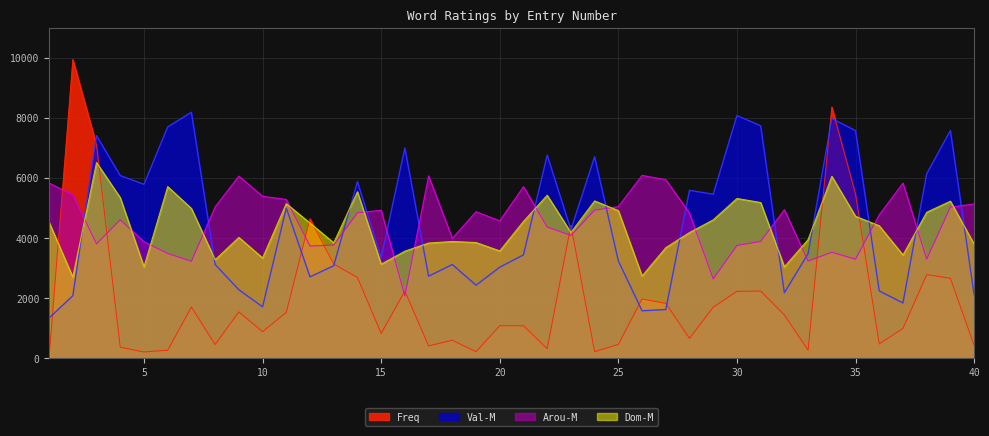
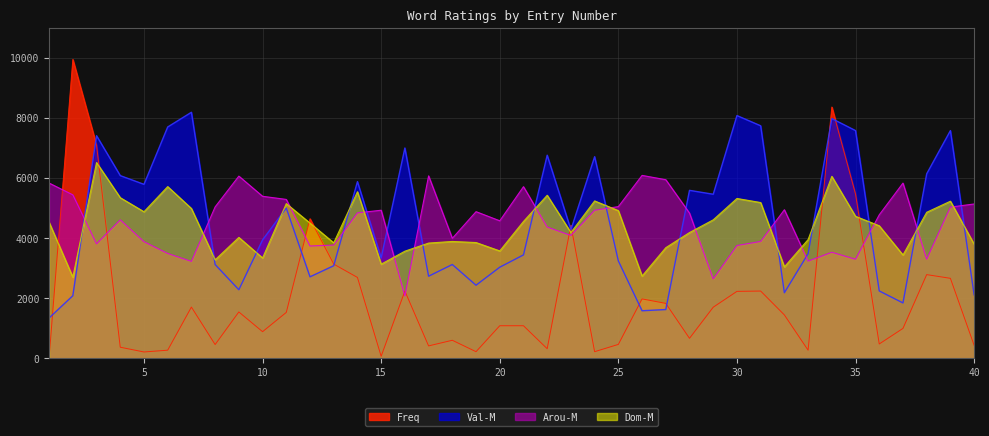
  {
    "Freq": {
      "5": 200,
      "10": 900,
-     "15": 800,
+     "15": 100,
      "20": 1100,
      "25": 500,
      "30": 2200,
      "35": 5500,
      "40": 400
    },
    "Val-M": {
      "5": 5800,
-     "10": 1700,
+     "10": 3900,
      "15": 3300,
      "20": 3000,
      "25": 3200,
      "30": 8100,
      "35": 7600,
      "40": 2100
    },
    "Arou-M": {
      "5": 3900,
      "10": 5400,
      "15": 4900,
      "20": 4600,
      "25": 5000,
      "30": 3800,
      "35": 3300,
      "40": 5100
    },
    "Dom-M": {
-     "5": 3000,
+     "5": 4900,
      "10": 3300,
      "15": 3100,
      "20": 3600,
      "25": 4900,
      "30": 5300,
      "35": 4700,
      "40": 3800
    }
  }
